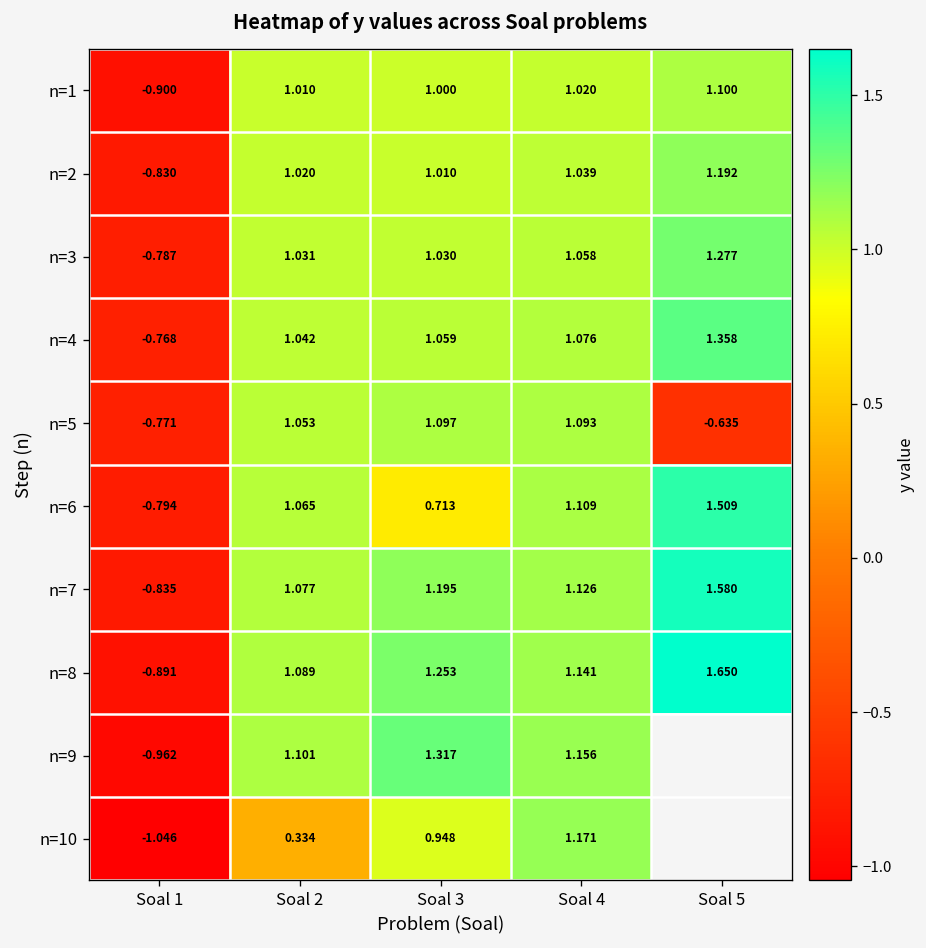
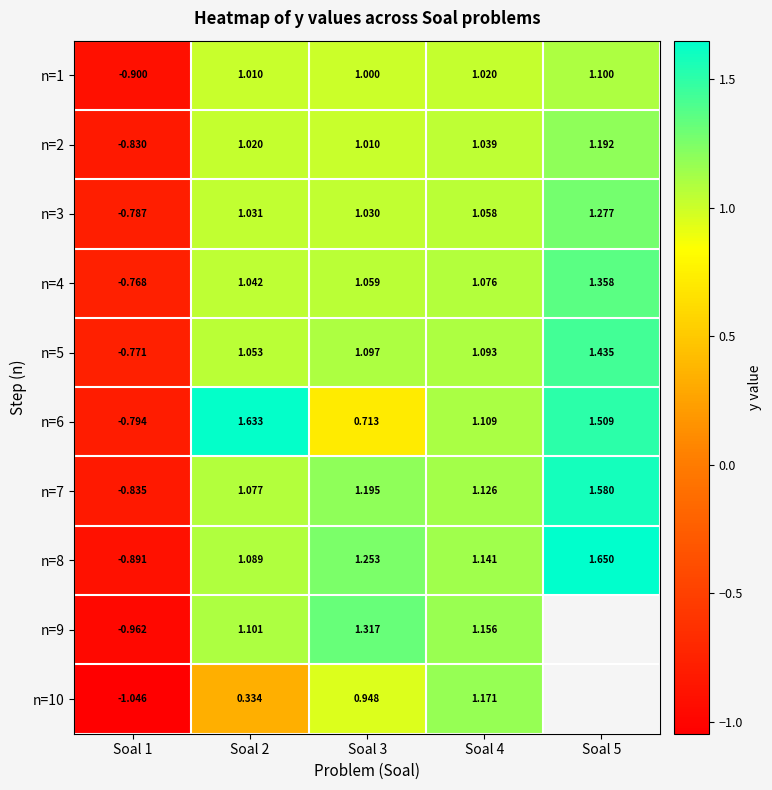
  {
    "n=1": {
      "Soal 1": -0.900,
      "Soal 2": 1.010,
      "Soal 3": 1.000,
      "Soal 4": 1.020,
      "Soal 5": 1.100
    },
    "n=2": {
      "Soal 1": -0.830,
      "Soal 2": 1.020,
      "Soal 3": 1.010,
      "Soal 4": 1.039,
      "Soal 5": 1.192
    },
    "n=3": {
      "Soal 1": -0.787,
      "Soal 2": 1.031,
      "Soal 3": 1.030,
      "Soal 4": 1.058,
      "Soal 5": 1.277
    },
    "n=4": {
      "Soal 1": -0.768,
      "Soal 2": 1.042,
      "Soal 3": 1.059,
      "Soal 4": 1.076,
      "Soal 5": 1.358
    },
    "n=5": {
      "Soal 1": -0.771,
      "Soal 2": 1.053,
      "Soal 3": 1.097,
      "Soal 4": 1.093,
-     "Soal 5": -0.635
+     "Soal 5": 1.435
    },
    "n=6": {
      "Soal 1": -0.794,
-     "Soal 2": 1.065,
+     "Soal 2": 1.633,
      "Soal 3": 0.713,
      "Soal 4": 1.109,
      "Soal 5": 1.509
    },
    "n=7": {
      "Soal 1": -0.835,
      "Soal 2": 1.077,
      "Soal 3": 1.195,
      "Soal 4": 1.126,
      "Soal 5": 1.580
    },
    "n=8": {
      "Soal 1": -0.891,
      "Soal 2": 1.089,
      "Soal 3": 1.253,
      "Soal 4": 1.141,
      "Soal 5": 1.650
    },
    "n=9": {
      "Soal 1": -0.962,
      "Soal 2": 1.101,
      "Soal 3": 1.317,
      "Soal 4": 1.156
    },
    "n=10": {
      "Soal 1": -1.046,
      "Soal 2": 0.334,
      "Soal 3": 0.948,
      "Soal 4": 1.171
    }
  }
